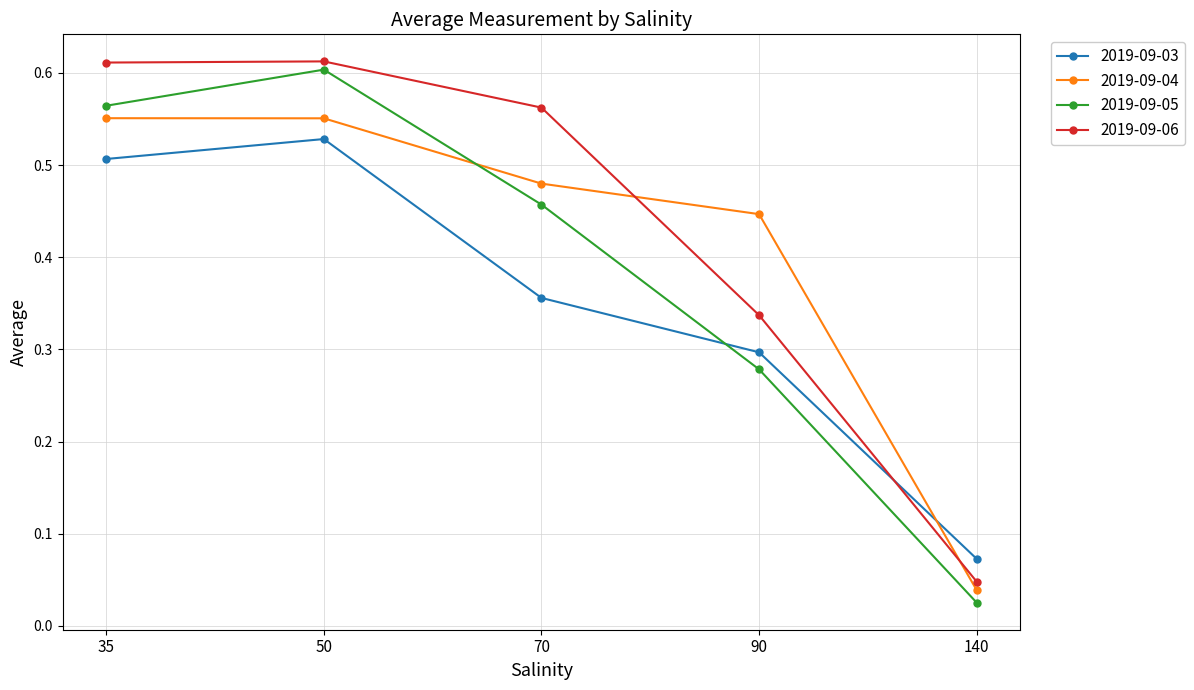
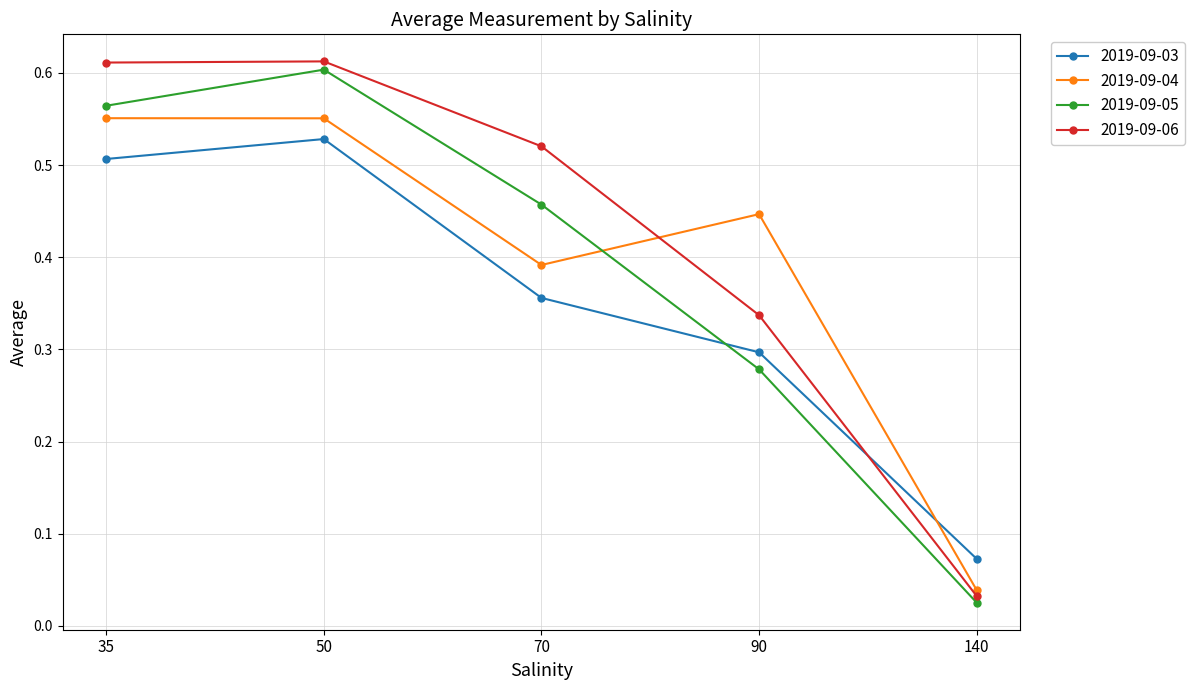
  {
    "2019-09-03": {
      "35": 0.51,
      "50": 0.53,
      "70": 0.36,
      "90": 0.30,
      "140": 0.07
    },
    "2019-09-04": {
      "35": 0.55,
      "50": 0.55,
-     "70": 0.48,
+     "70": 0.39,
      "90": 0.45,
      "140": 0.04
    },
    "2019-09-05": {
      "35": 0.56,
      "50": 0.60,
      "70": 0.46,
      "90": 0.28,
      "140": 0.03
    },
    "2019-09-06": {
      "35": 0.61,
      "50": 0.61,
-     "70": 0.56,
+     "70": 0.52,
      "90": 0.34,
-     "140": 0.05
+     "140": 0.03
    }
  }
